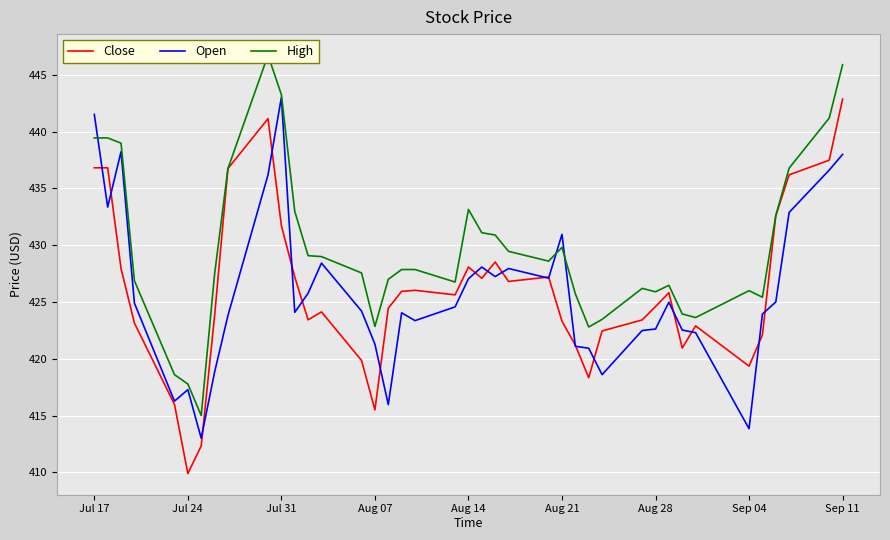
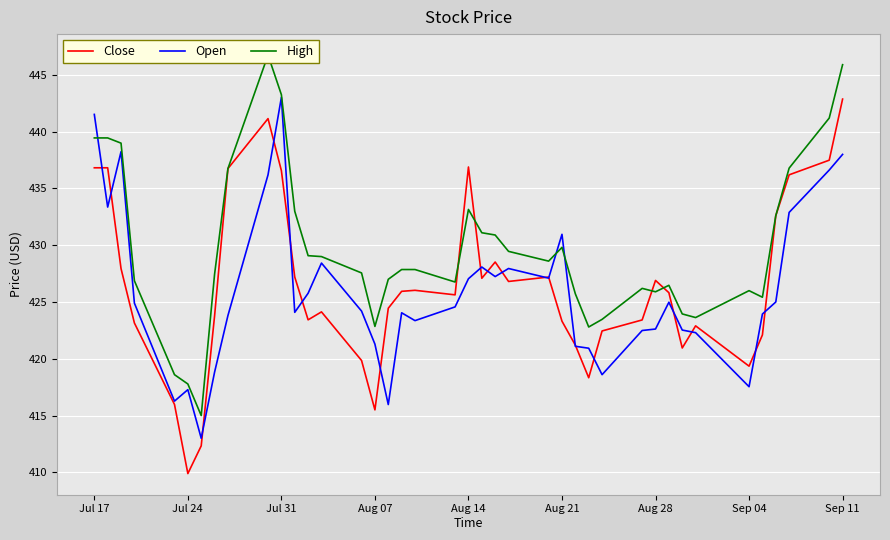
  {
    "Close": {
      "Jul 17": 436.8,
      "Jul 24": 409.9,
-     "Jul 31": 431.7,
+     "Jul 31": 436.6,
      "Aug 07": 415.5,
-     "Aug 14": 428.1,
+     "Aug 14": 436.9,
      "Aug 21": 423.3,
-     "Aug 28": 424.6,
+     "Aug 28": 426.9,
      "Sep 04": 419.4,
      "Sep 11": 442.9
    },
    "Open": {
      "Jul 17": 441.5,
      "Jul 24": 417.3,
      "Jul 31": 443.0,
      "Aug 07": 421.3,
      "Aug 14": 427.1,
      "Aug 21": 431.0,
      "Aug 28": 422.6,
-     "Sep 04": 413.8,
+     "Sep 04": 417.5,
      "Sep 11": 438.0
    },
    "High": {
      "Jul 17": 439.5,
      "Jul 24": 417.8,
      "Jul 31": 443.3,
      "Aug 07": 422.9,
      "Aug 14": 433.2,
      "Aug 21": 429.8,
      "Aug 28": 425.9,
      "Sep 04": 426.0,
      "Sep 11": 445.9
    }
  }
